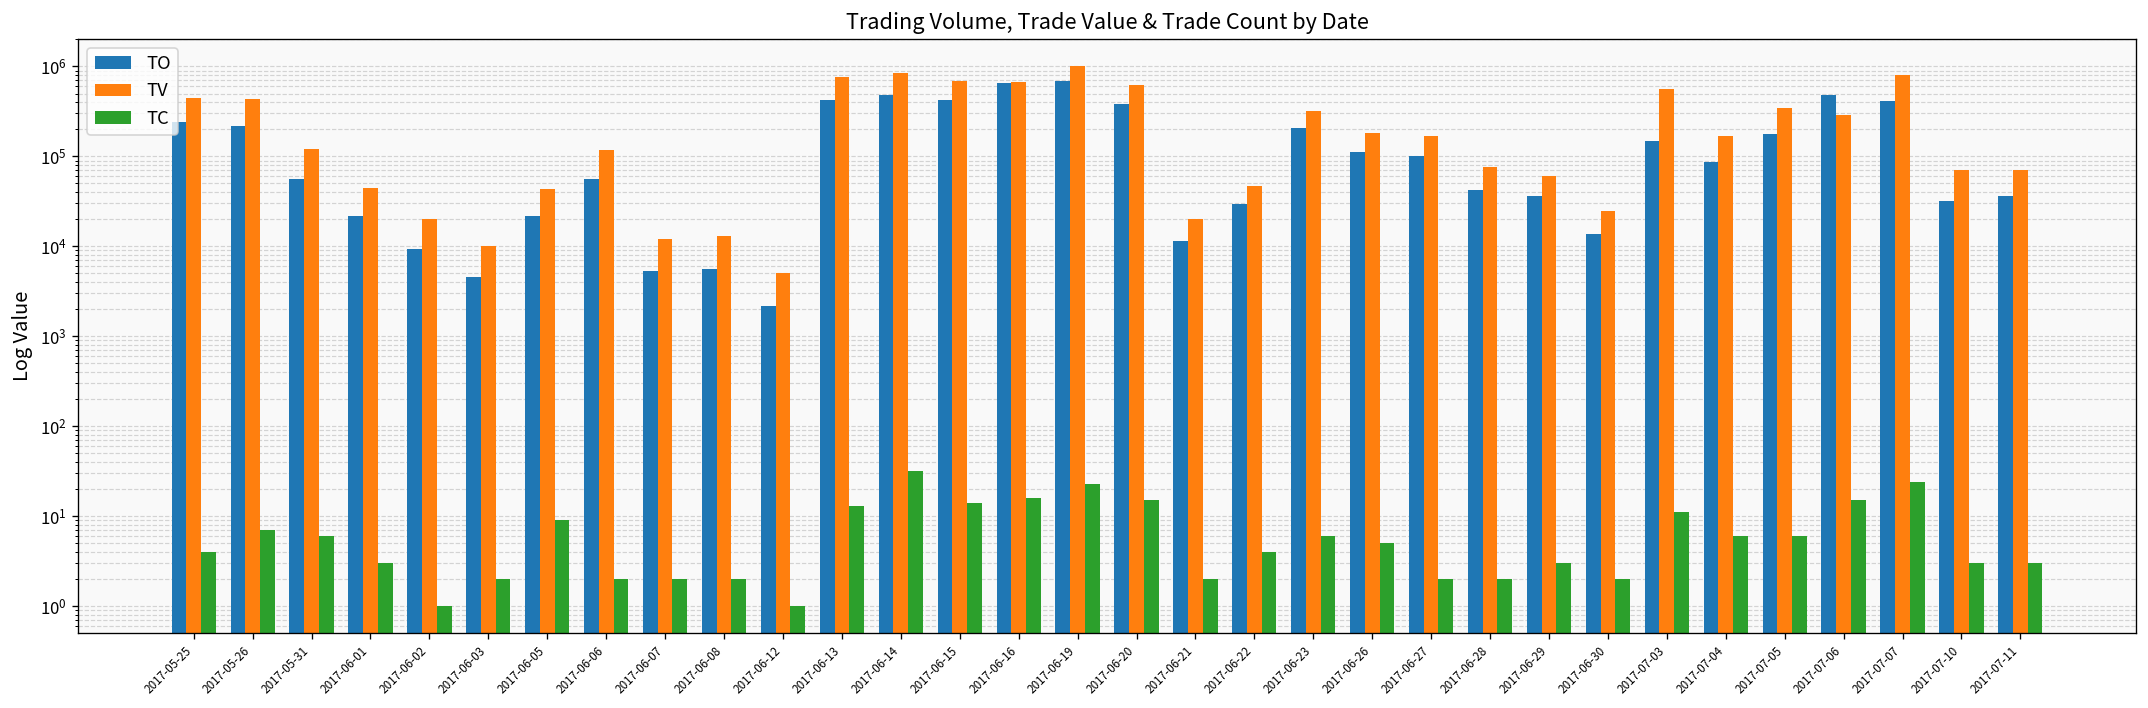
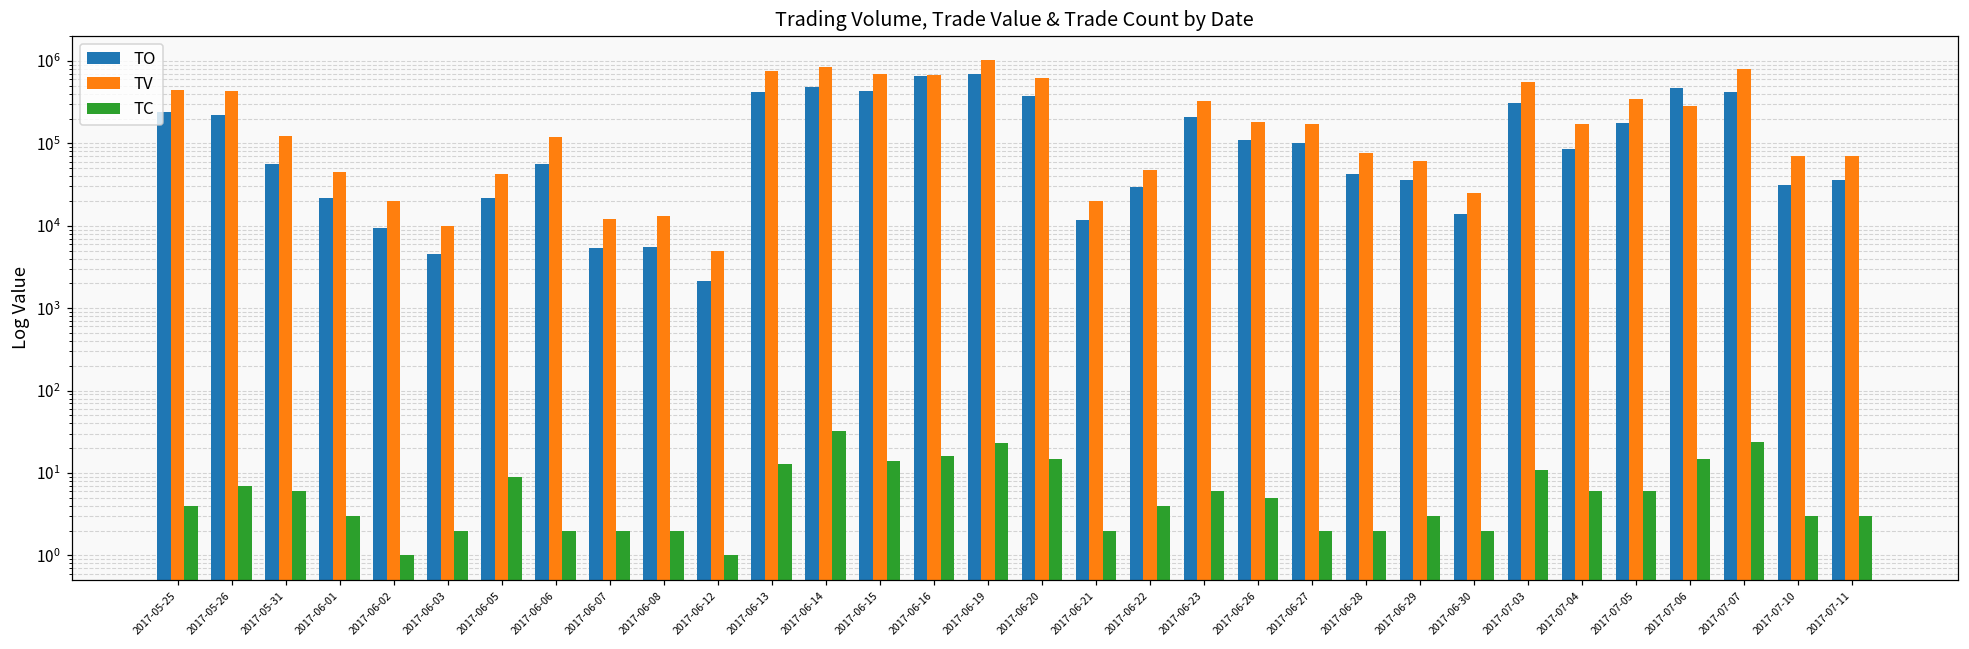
  {
    "TO": {
      "2017-05-25": 240000,
      "2017-05-26": 220000,
      "2017-05-31": 60000,
      "2017-06-01": 22000,
      "2017-06-02": 9000,
      "2017-06-03": 5000,
      "2017-06-05": 22000,
      "2017-06-06": 60000,
      "2017-06-07": 5000,
      "2017-06-08": 6000,
      "2017-06-12": 2200,
      "2017-06-13": 400000,
      "2017-06-14": 500000,
      "2017-06-15": 400000,
      "2017-06-16": 700000,
      "2017-06-19": 700000,
      "2017-06-20": 400000,
      "2017-06-21": 12000,
      "2017-06-22": 30000,
      "2017-06-23": 210000,
      "2017-06-26": 110000,
      "2017-06-27": 100000,
      "2017-06-28": 40000,
      "2017-06-29": 40000,
      "2017-06-30": 14000,
-     "2017-07-03": 150000,
+     "2017-07-03": 310000,
      "2017-07-04": 90000,
      "2017-07-05": 180000,
      "2017-07-06": 500000,
      "2017-07-07": 400000,
      "2017-07-10": 32000,
      "2017-07-11": 40000
    },
    "TV": {
      "2017-05-25": 400000,
      "2017-05-26": 400000,
      "2017-05-31": 120000,
      "2017-06-01": 50000,
      "2017-06-02": 20000,
      "2017-06-03": 10000,
      "2017-06-05": 40000,
      "2017-06-06": 120000,
      "2017-06-07": 12000,
      "2017-06-08": 13000,
      "2017-06-12": 5000,
      "2017-06-13": 800000,
      "2017-06-14": 800000,
      "2017-06-15": 700000,
      "2017-06-16": 700000,
      "2017-06-19": 1000000,
      "2017-06-20": 600000,
      "2017-06-21": 20000,
      "2017-06-22": 50000,
      "2017-06-23": 320000,
      "2017-06-26": 180000,
      "2017-06-27": 170000,
      "2017-06-28": 80000,
      "2017-06-29": 60000,
      "2017-06-30": 25000,
      "2017-07-03": 600000,
      "2017-07-04": 170000,
      "2017-07-05": 300000,
      "2017-07-06": 290000,
      "2017-07-07": 800000,
      "2017-07-10": 70000,
      "2017-07-11": 70000
    },
    "TC": {
      "2017-05-25": 4,
      "2017-05-26": 7,
      "2017-05-31": 6,
      "2017-06-01": 3,
      "2017-06-02": 1,
      "2017-06-03": 2,
      "2017-06-05": 9,
      "2017-06-06": 2,
      "2017-06-07": 2,
      "2017-06-08": 2,
      "2017-06-12": 1,
      "2017-06-13": 13,
      "2017-06-14": 32,
      "2017-06-15": 14,
      "2017-06-16": 16,
      "2017-06-19": 23,
      "2017-06-20": 15,
      "2017-06-21": 2,
      "2017-06-22": 4,
      "2017-06-23": 6,
      "2017-06-26": 5,
      "2017-06-27": 2,
      "2017-06-28": 2,
      "2017-06-29": 3,
      "2017-06-30": 2,
      "2017-07-03": 11,
      "2017-07-04": 6,
      "2017-07-05": 6,
      "2017-07-06": 15,
      "2017-07-07": 24,
      "2017-07-10": 3,
      "2017-07-11": 3
    }
  }
